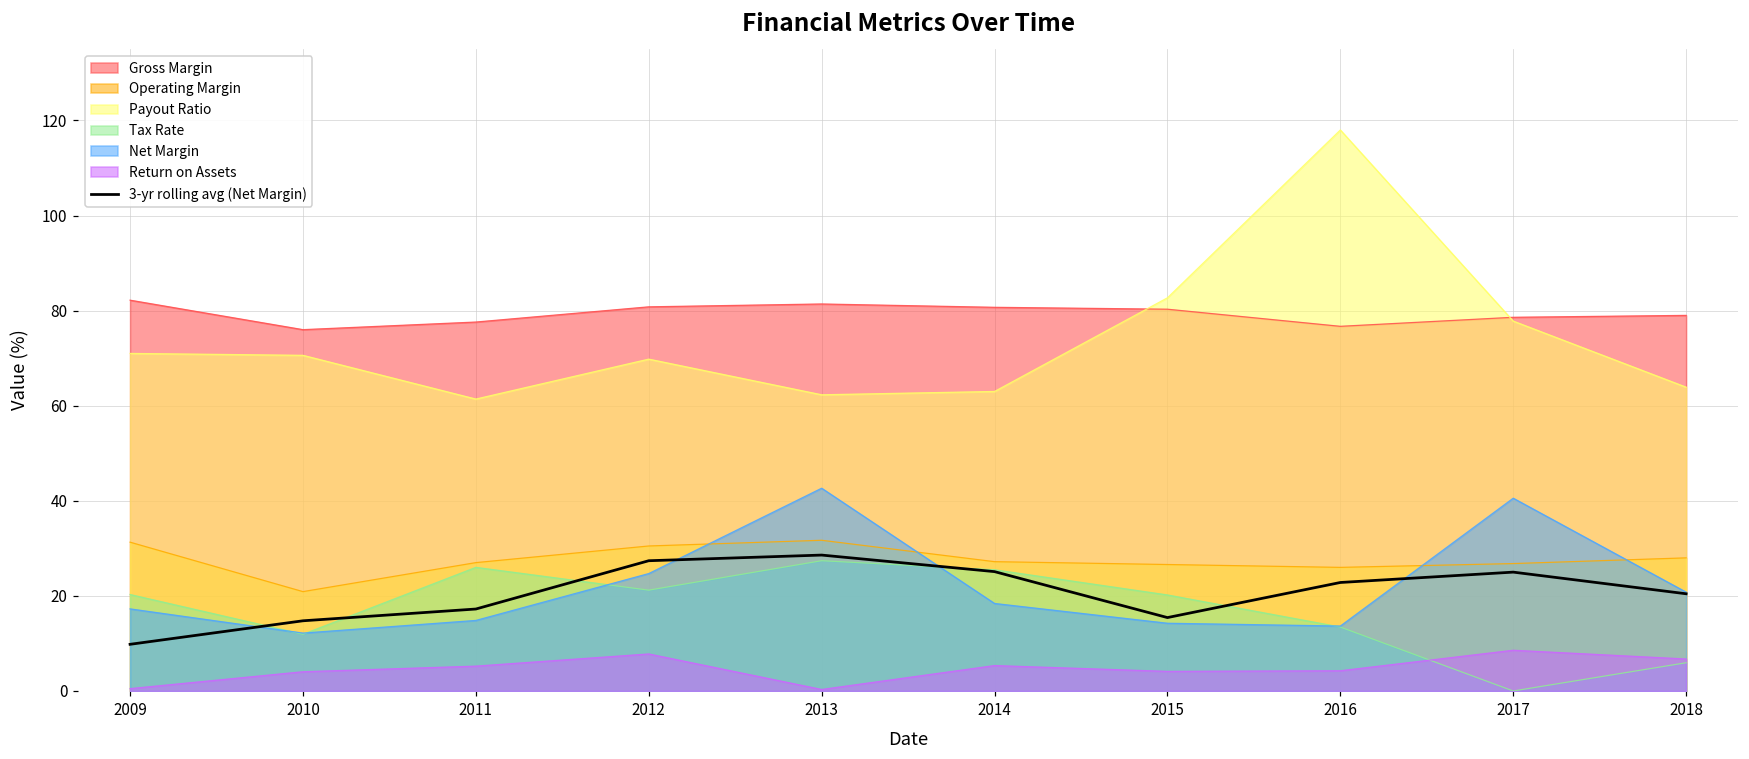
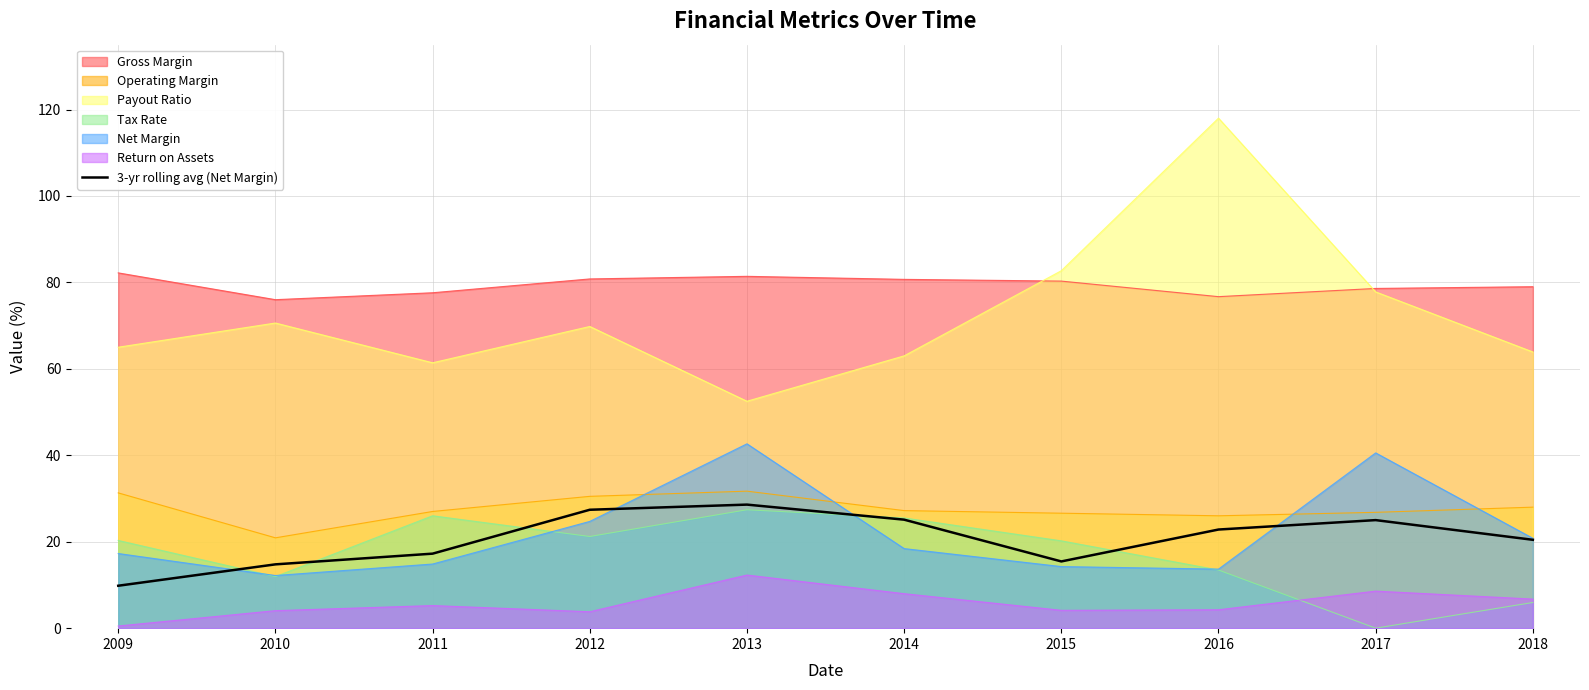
  {
    "Gross Margin": {
      "2009": 82,
      "2010": 76,
      "2011": 78,
      "2012": 81,
      "2013": 81,
      "2014": 81,
      "2015": 80,
      "2016": 77,
      "2017": 79,
      "2018": 79
    },
    "Operating Margin": {
      "2009": 31,
      "2010": 21,
      "2011": 27,
      "2012": 31,
      "2013": 32,
      "2014": 27,
      "2015": 27,
      "2016": 26,
      "2017": 27,
      "2018": 28
    },
    "Payout Ratio": {
-     "2009": 71,
+     "2009": 65,
      "2010": 71,
      "2011": 61,
      "2012": 70,
-     "2013": 62,
+     "2013": 53,
      "2014": 63,
      "2015": 83,
      "2016": 118,
      "2017": 78,
      "2018": 64
    },
    "Tax Rate": {
      "2009": 20,
      "2011": 26,
      "2012": 21,
      "2013": 27,
      "2015": 20,
      "2017": 0,
      "2018": 6
    },
    "Net Margin": {
      "2009": 17,
      "2011": 15,
      "2012": 25,
      "2013": 43,
      "2014": 18,
      "2015": 14,
      "2017": 41
    },
    "Return on Assets": {
      "2009": 1,
      "2010": 4,
      "2011": 5,
-     "2012": 8,
-     "2013": 0,
-     "2014": 5,
+     "2012": 4,
+     "2013": 12,
+     "2014": 8,
      "2015": 4,
      "2016": 4,
      "2017": 9,
      "2018": 7
    },
    "3-yr rolling avg (Net Margin)": {
      "2009": 10,
      "2010": 15,
      "2011": 17,
      "2012": 27,
      "2013": 29,
      "2015": 15,
      "2016": 23,
      "2017": 25
    }
  }
